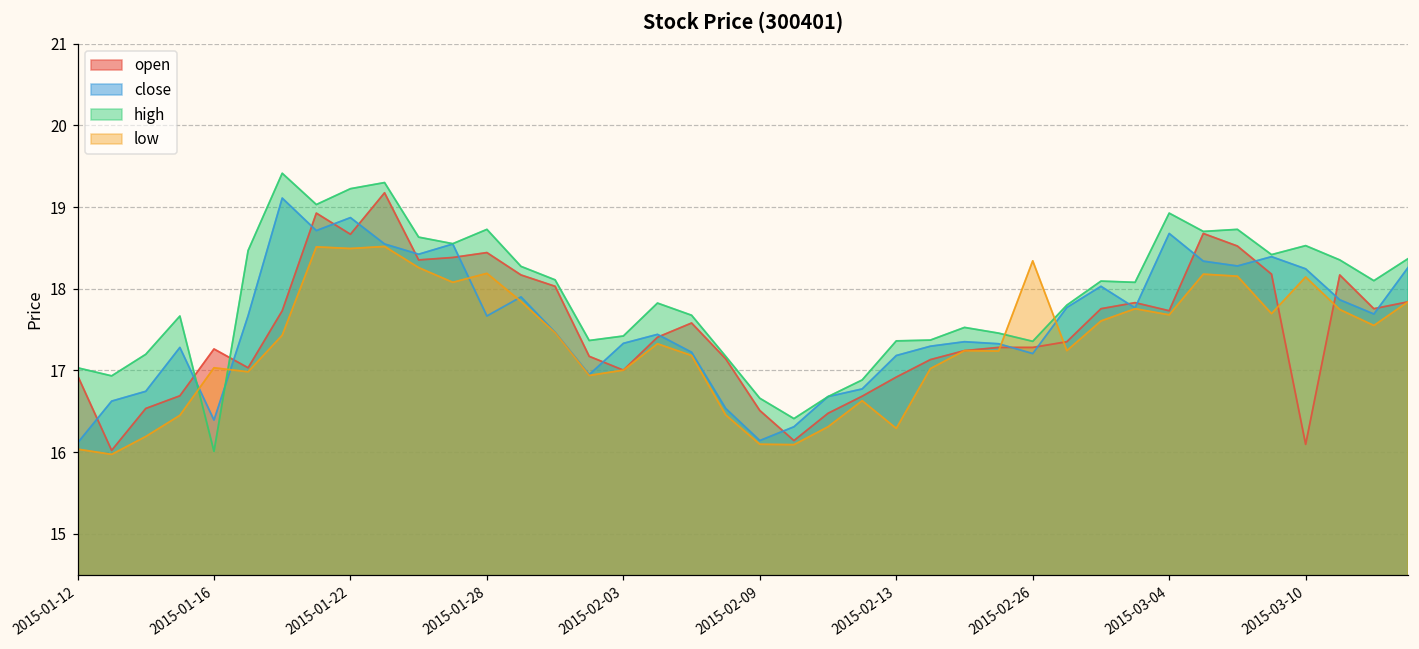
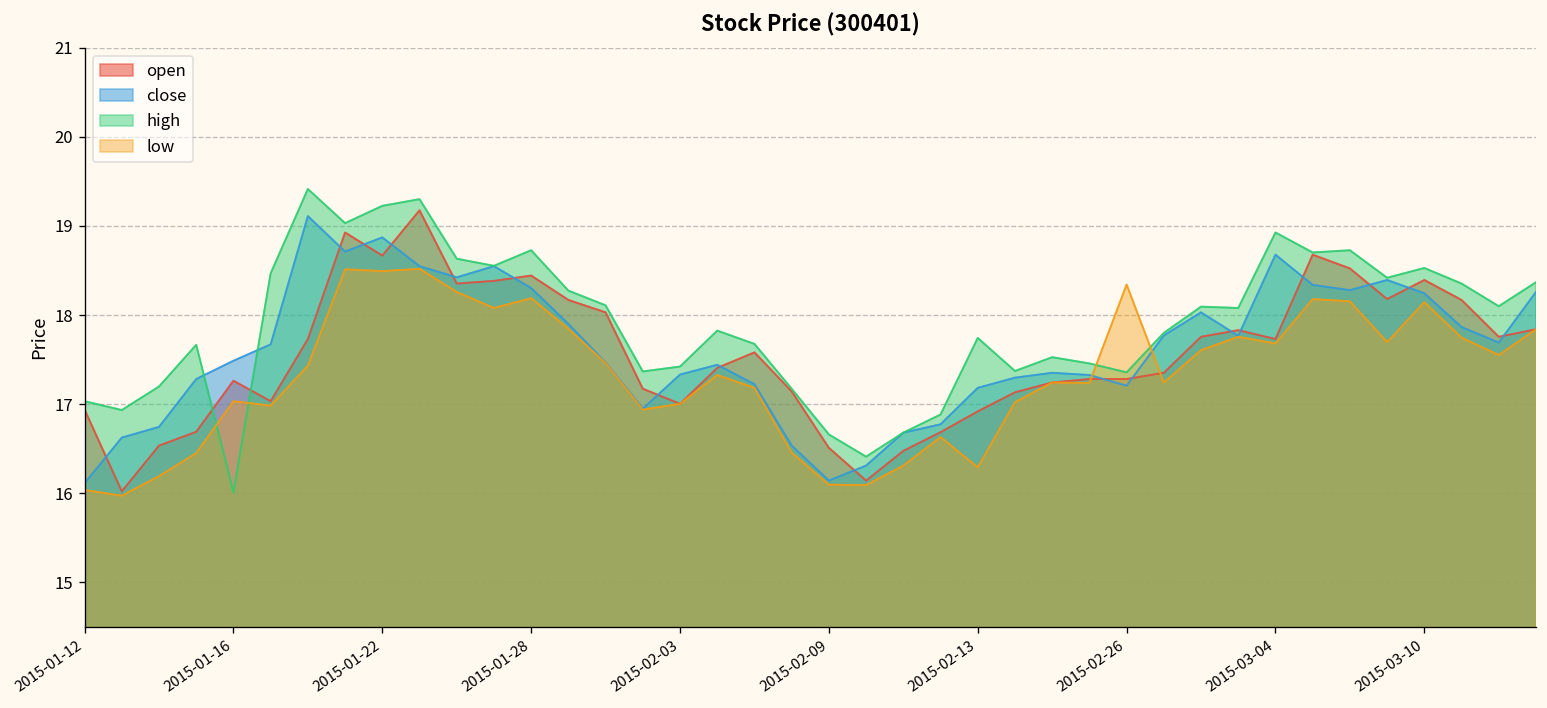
  {
    "open": {
      "2015-01-12": 16.9,
      "2015-01-16": 17.3,
      "2015-01-22": 18.7,
      "2015-01-28": 18.4,
      "2015-02-09": 16.5,
      "2015-02-13": 16.9,
      "2015-02-26": 17.3,
      "2015-03-04": 17.7,
-     "2015-03-10": 16.1
+     "2015-03-10": 18.4
    },
    "close": {
      "2015-01-12": 16.1,
-     "2015-01-16": 16.4,
+     "2015-01-16": 17.5,
      "2015-01-22": 18.9,
-     "2015-01-28": 17.7,
+     "2015-01-28": 18.3,
      "2015-02-03": 17.3,
      "2015-02-09": 16.1,
      "2015-02-13": 17.2,
      "2015-02-26": 17.2,
      "2015-03-04": 18.7,
      "2015-03-10": 18.2
    },
    "high": {
      "2015-01-12": 17.0,
      "2015-01-16": 16.0,
      "2015-01-22": 19.2,
      "2015-01-28": 18.7,
      "2015-02-03": 17.4,
      "2015-02-09": 16.7,
-     "2015-02-13": 17.4,
+     "2015-02-13": 17.7,
      "2015-02-26": 17.4,
      "2015-03-04": 18.9,
      "2015-03-10": 18.5
    },
    "low": {
      "2015-01-12": 16.0,
      "2015-01-16": 17.0,
      "2015-01-22": 18.5,
      "2015-01-28": 18.2,
      "2015-02-09": 16.1,
      "2015-02-13": 16.3,
      "2015-02-26": 18.3,
      "2015-03-04": 17.7,
      "2015-03-10": 18.1
    }
  }
